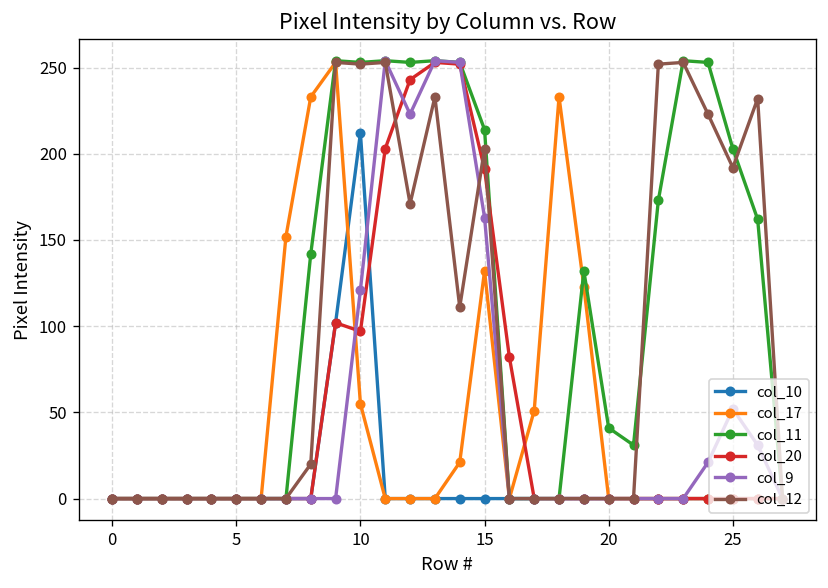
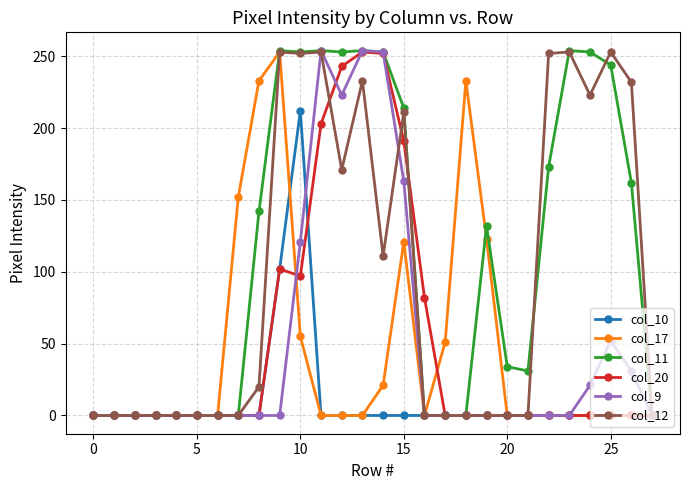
  {
    "col_10": {
      "10": 212,
      "15": 0
    },
    "col_17": {
      "10": 55,
-     "15": 132
+     "15": 121
    },
    "col_11": {
      "15": 214,
-     "20": 41,
-     "25": 203
+     "20": 34,
+     "25": 244
    },
    "col_20": {
      "10": 97,
      "15": 191
    },
    "col_9": {
      "10": 121,
      "15": 163
    },
    "col_12": {
-     "15": 203,
-     "25": 192
+     "15": 211,
+     "25": 253
    }
  }
